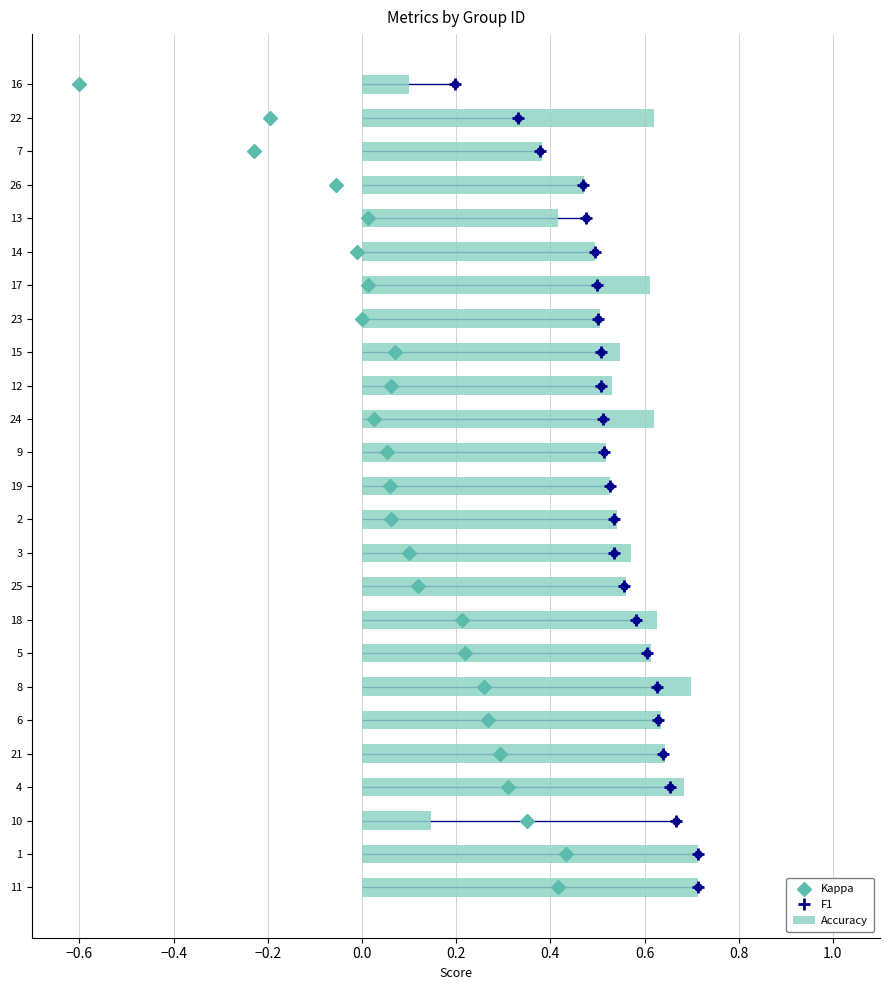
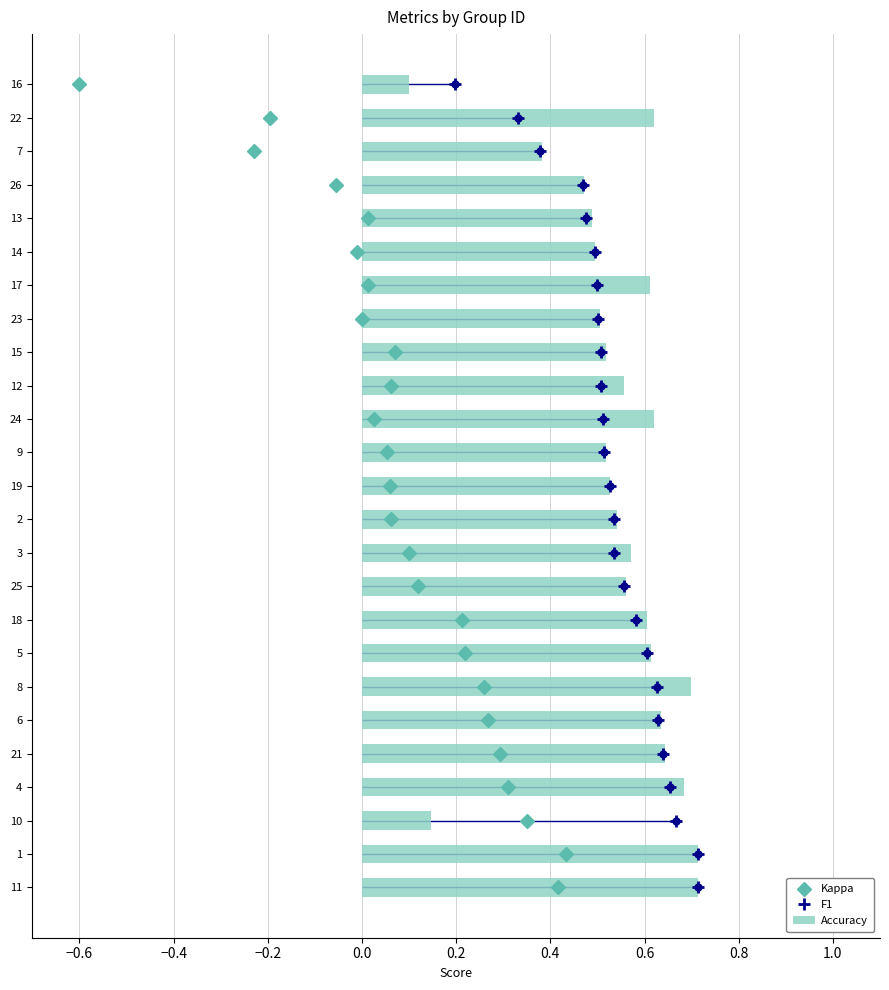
  {
    "Accuracy": {
      "16": 0.10,
      "22": 0.62,
      "7": 0.38,
      "26": 0.47,
-     "13": 0.42,
+     "13": 0.49,
      "14": 0.49,
      "17": 0.61,
      "23": 0.51,
-     "15": 0.55,
-     "12": 0.53,
+     "15": 0.52,
+     "12": 0.56,
      "24": 0.62,
      "9": 0.52,
      "19": 0.53,
      "2": 0.54,
      "3": 0.57,
      "25": 0.56,
-     "18": 0.63,
+     "18": 0.61,
      "5": 0.61,
      "8": 0.70,
      "6": 0.63,
      "21": 0.64,
      "4": 0.68,
      "10": 0.15,
      "1": 0.71,
      "11": 0.71
    }
  }
